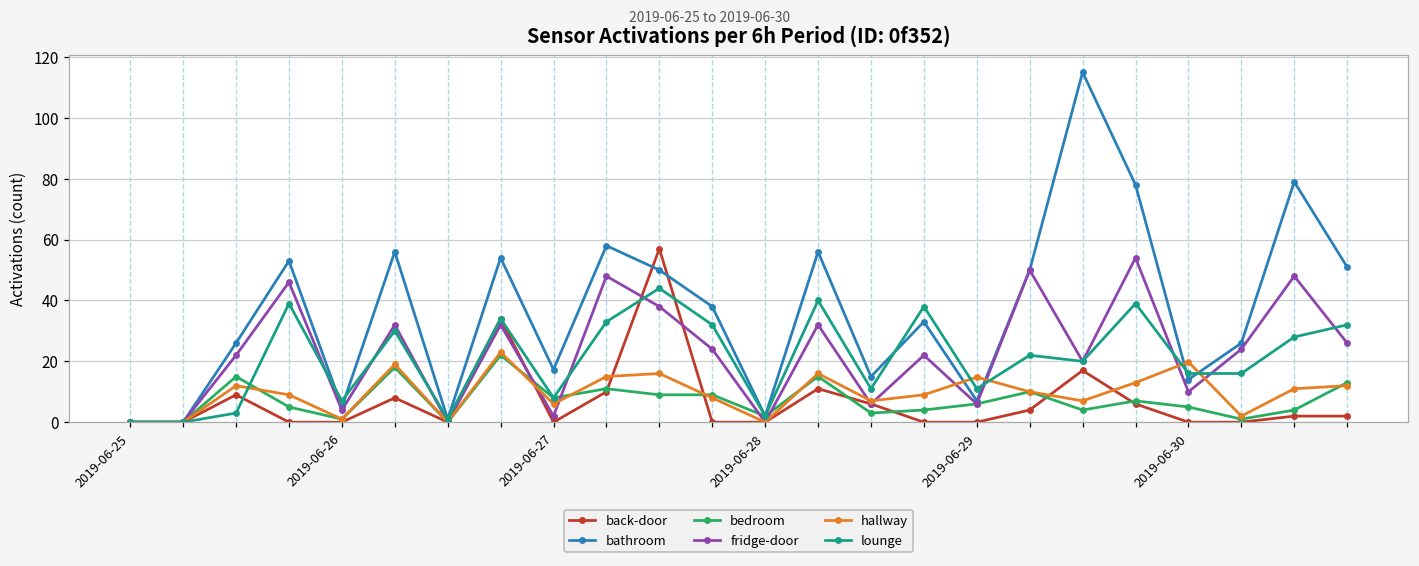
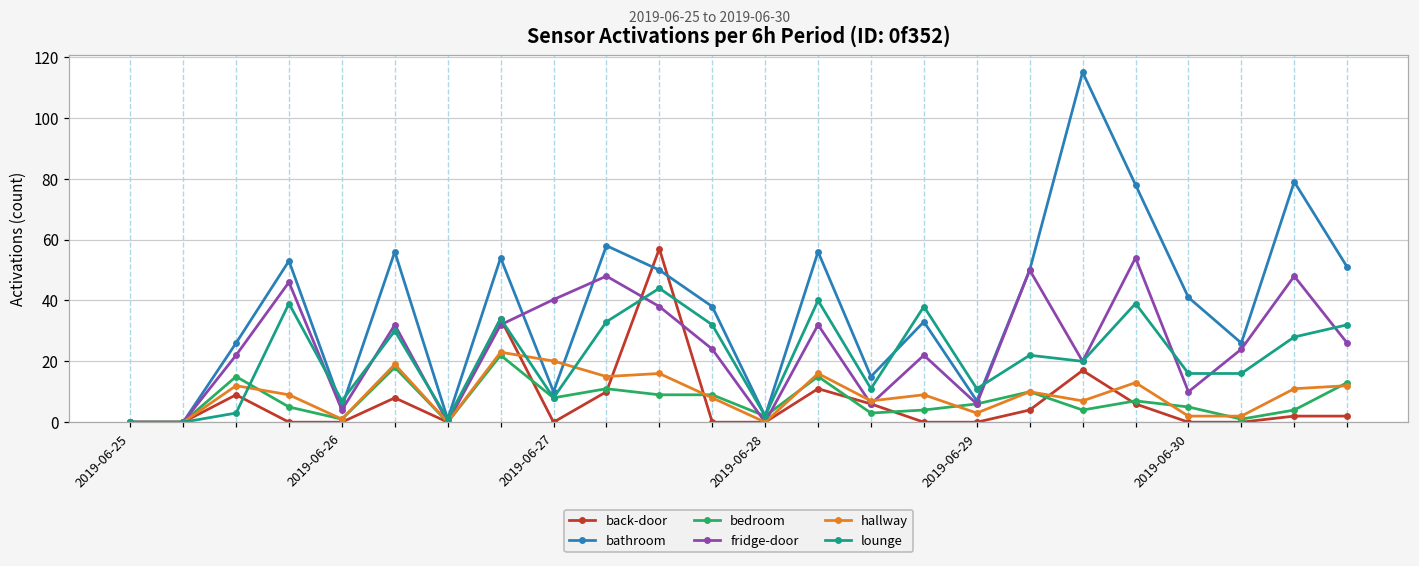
  {
    "back-door": {
      "2019-06-26": 0,
      "2019-06-27": 0,
      "2019-06-29": 0,
      "2019-06-30": 0
    },
    "bathroom": {
      "2019-06-26": 5,
-     "2019-06-27": 17,
+     "2019-06-27": 10,
      "2019-06-29": 7,
-     "2019-06-30": 14
+     "2019-06-30": 41
    },
    "fridge-door": {
      "2019-06-26": 4,
-     "2019-06-27": 2,
+     "2019-06-27": 40,
      "2019-06-30": 10
    },
    "hallway": {
-     "2019-06-27": 6,
-     "2019-06-29": 15,
-     "2019-06-30": 20
+     "2019-06-27": 20,
+     "2019-06-29": 3,
+     "2019-06-30": 2
    }
  }
